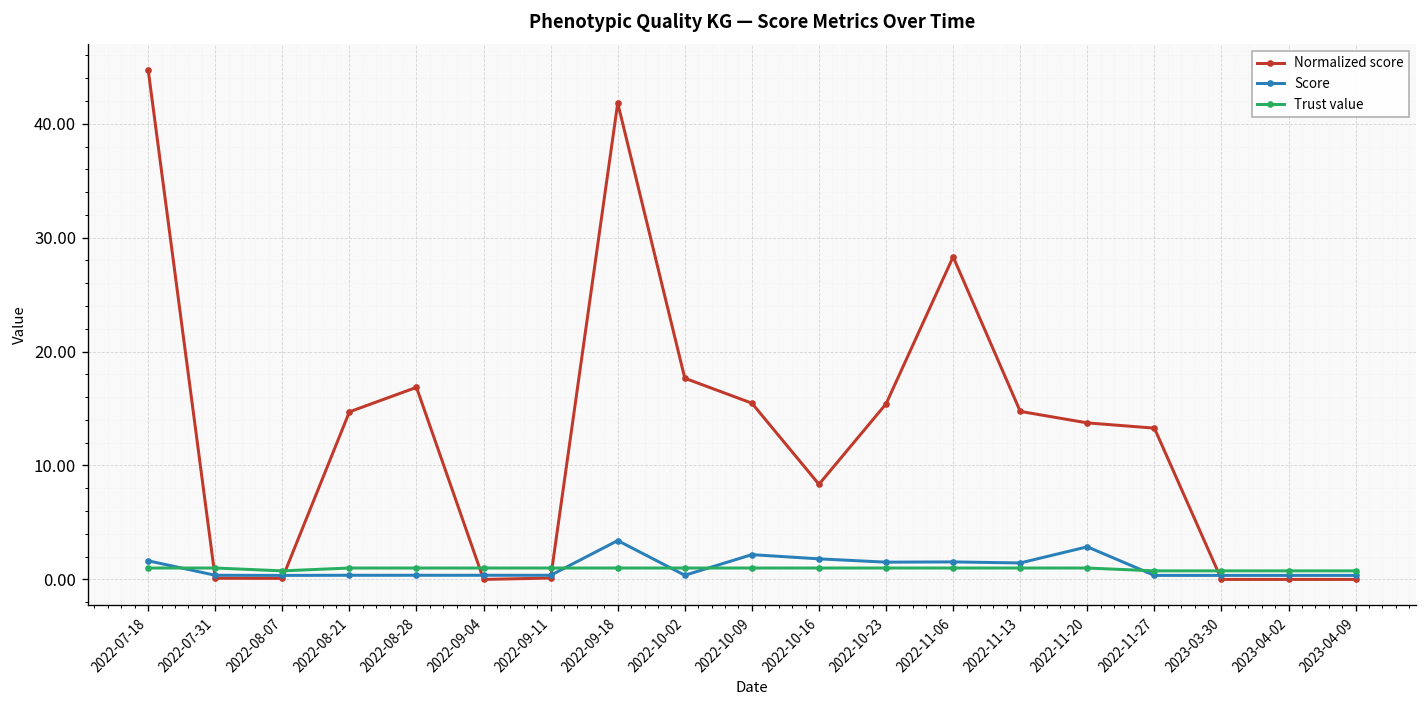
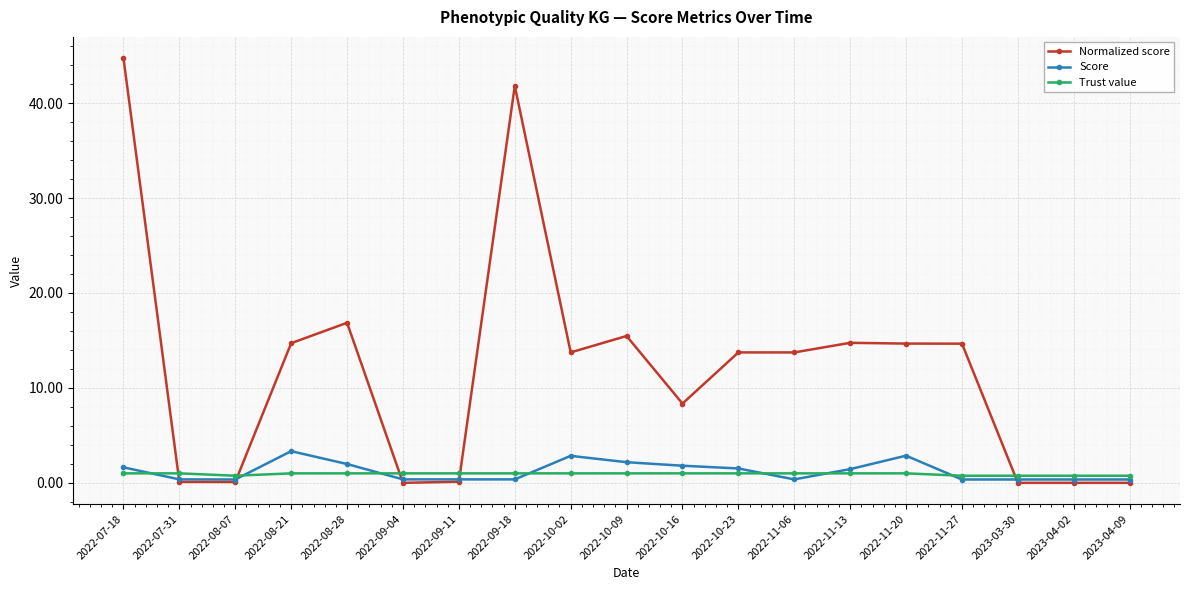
  {
    "Normalized score": {
      "2022-07-18": 45,
      "2022-08-21": 15,
      "2022-08-28": 17,
      "2022-09-04": 0,
      "2022-09-18": 42,
-     "2022-10-02": 18,
+     "2022-10-02": 14,
      "2022-10-09": 15,
      "2022-10-16": 8,
-     "2022-10-23": 15,
-     "2022-11-06": 28,
+     "2022-10-23": 14,
+     "2022-11-06": 14,
      "2022-11-13": 15,
-     "2022-11-20": 14,
-     "2022-11-27": 13,
+     "2022-11-20": 15,
+     "2022-11-27": 15,
      "2023-03-30": 0,
      "2023-04-02": 0,
      "2023-04-09": 0
    },
    "Score": {
      "2022-07-18": 2,
-     "2022-08-21": 0,
-     "2022-08-28": 0,
+     "2022-08-21": 3,
+     "2022-08-28": 2,
      "2022-09-04": 0,
-     "2022-09-18": 3,
-     "2022-10-02": 0,
+     "2022-09-18": 0,
+     "2022-10-02": 3,
      "2022-10-09": 2,
      "2022-10-16": 2,
      "2022-10-23": 2,
-     "2022-11-06": 2,
+     "2022-11-06": 0,
      "2022-11-13": 1,
      "2022-11-20": 3,
      "2022-11-27": 0,
      "2023-03-30": 0,
      "2023-04-02": 0,
      "2023-04-09": 0
    },
    "Trust value": {
      "2022-07-18": 1,
      "2022-07-31": 1,
      "2022-08-07": 1,
      "2022-08-21": 1,
      "2022-08-28": 1,
      "2022-09-04": 1,
      "2022-09-11": 1,
      "2022-09-18": 1,
      "2022-10-02": 1,
      "2022-10-09": 1,
      "2022-10-16": 1,
      "2022-10-23": 1,
      "2022-11-06": 1,
      "2022-11-13": 1,
      "2022-11-20": 1,
      "2022-11-27": 1,
      "2023-03-30": 1,
      "2023-04-02": 1,
      "2023-04-09": 1
    }
  }
